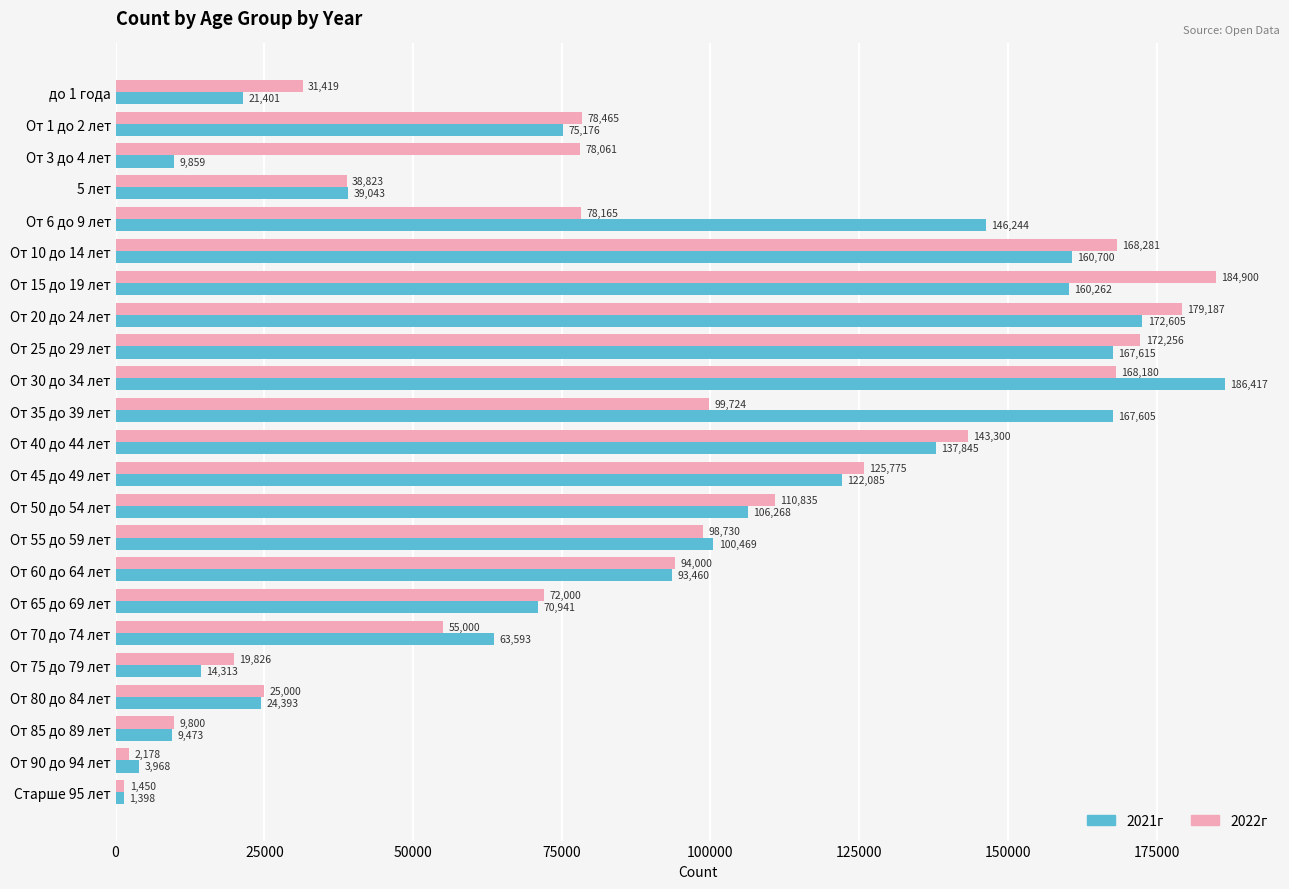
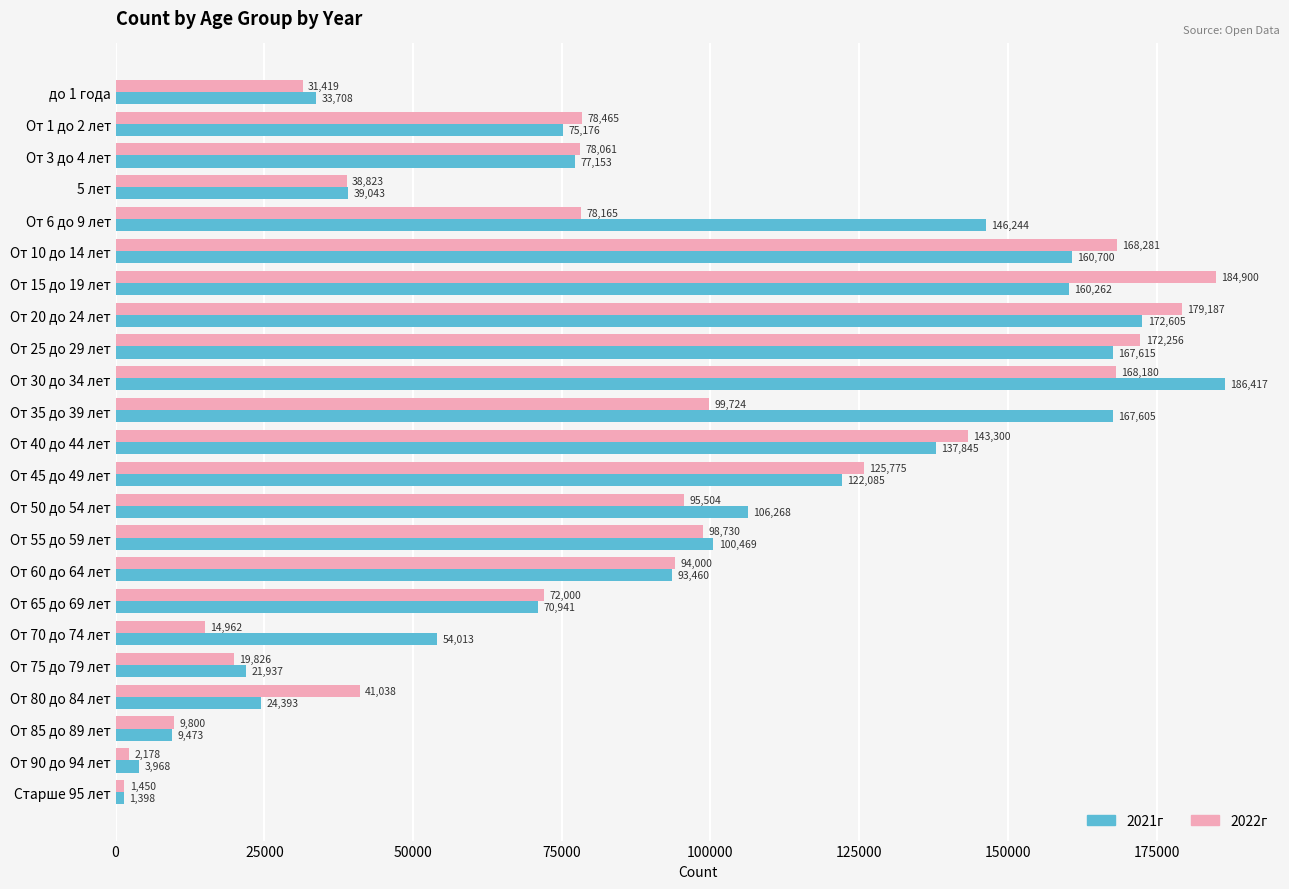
  {
    "2021г": {
-     "до 1 года": "21,401",
+     "до 1 года": "33,708",
      "От 1 до 2 лет": "75,176",
-     "От 3 до 4 лет": "9,859",
+     "От 3 до 4 лет": "77,153",
      "5 лет": "39,043",
      "От 6 до 9 лет": "146,244",
      "От 10 до 14 лет": "160,700",
      "От 15 до 19 лет": "160,262",
      "От 20 до 24 лет": "172,605",
      "От 25 до 29 лет": "167,615",
      "От 30 до 34 лет": "186,417",
      "От 35 до 39 лет": "167,605",
      "От 40 до 44 лет": "137,845",
      "От 45 до 49 лет": "122,085",
      "От 50 до 54 лет": "106,268",
      "От 55 до 59 лет": "100,469",
      "От 60 до 64 лет": "93,460",
      "От 65 до 69 лет": "70,941",
-     "От 70 до 74 лет": "63,593",
-     "От 75 до 79 лет": "14,313",
+     "От 70 до 74 лет": "54,013",
+     "От 75 до 79 лет": "21,937",
      "От 80 до 84 лет": "24,393",
      "От 85 до 89 лет": "9,473",
      "От 90 до 94 лет": "3,968",
      "Старше 95 лет": "1,398"
    },
    "2022г": {
      "до 1 года": "31,419",
      "От 1 до 2 лет": "78,465",
      "От 3 до 4 лет": "78,061",
      "5 лет": "38,823",
      "От 6 до 9 лет": "78,165",
      "От 10 до 14 лет": "168,281",
      "От 15 до 19 лет": "184,900",
      "От 20 до 24 лет": "179,187",
      "От 25 до 29 лет": "172,256",
      "От 30 до 34 лет": "168,180",
      "От 35 до 39 лет": "99,724",
      "От 40 до 44 лет": "143,300",
      "От 45 до 49 лет": "125,775",
-     "От 50 до 54 лет": "110,835",
+     "От 50 до 54 лет": "95,504",
      "От 55 до 59 лет": "98,730",
      "От 60 до 64 лет": "94,000",
      "От 65 до 69 лет": "72,000",
-     "От 70 до 74 лет": "55,000",
+     "От 70 до 74 лет": "14,962",
      "От 75 до 79 лет": "19,826",
-     "От 80 до 84 лет": "25,000",
+     "От 80 до 84 лет": "41,038",
      "От 85 до 89 лет": "9,800",
      "От 90 до 94 лет": "2,178",
      "Старше 95 лет": "1,450"
    }
  }
